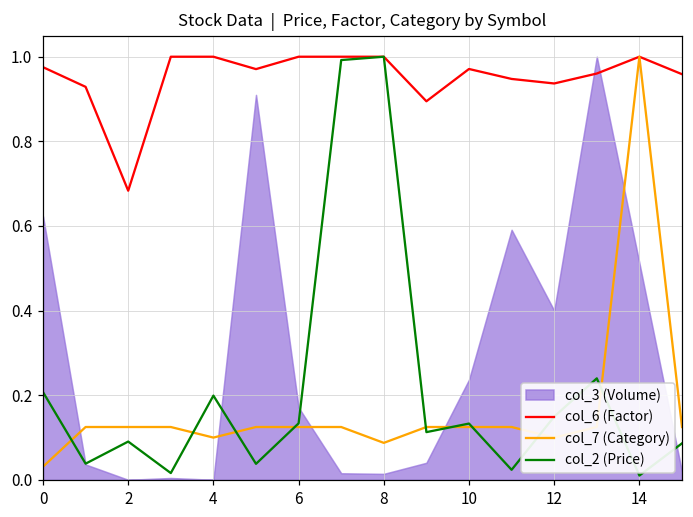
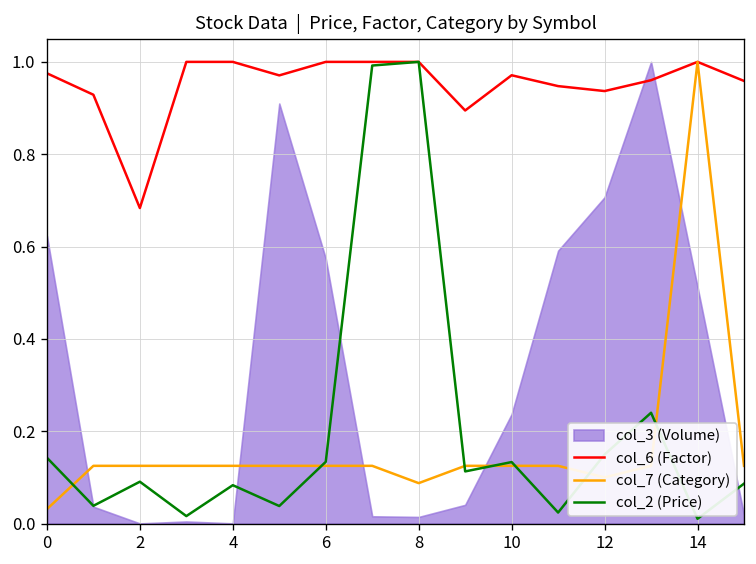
  {
    "col_6 (Factor)": {
      "0": 0.98,
      "2": 0.68,
      "4": 1.00,
      "6": 1.00,
      "10": 0.97,
      "12": 0.94
    },
    "col_3 (Volume)": {
      "0": 0.62,
-     "6": 0.17,
+     "6": 0.57,
      "8": 0.01,
      "10": 0.24,
-     "12": 0.40,
+     "12": 0.71,
      "14": 0.51
    },
    "col_7 (Category)": {
      "0": 0.03,
      "2": 0.13,
-     "4": 0.10,
+     "4": 0.13,
      "6": 0.13,
      "8": 0.09,
      "10": 0.13
    },
    "col_2 (Price)": {
-     "0": 0.21,
+     "0": 0.14,
      "2": 0.09,
-     "4": 0.20,
+     "4": 0.08,
      "6": 0.13,
      "10": 0.13,
      "14": 0.01
    }
  }
